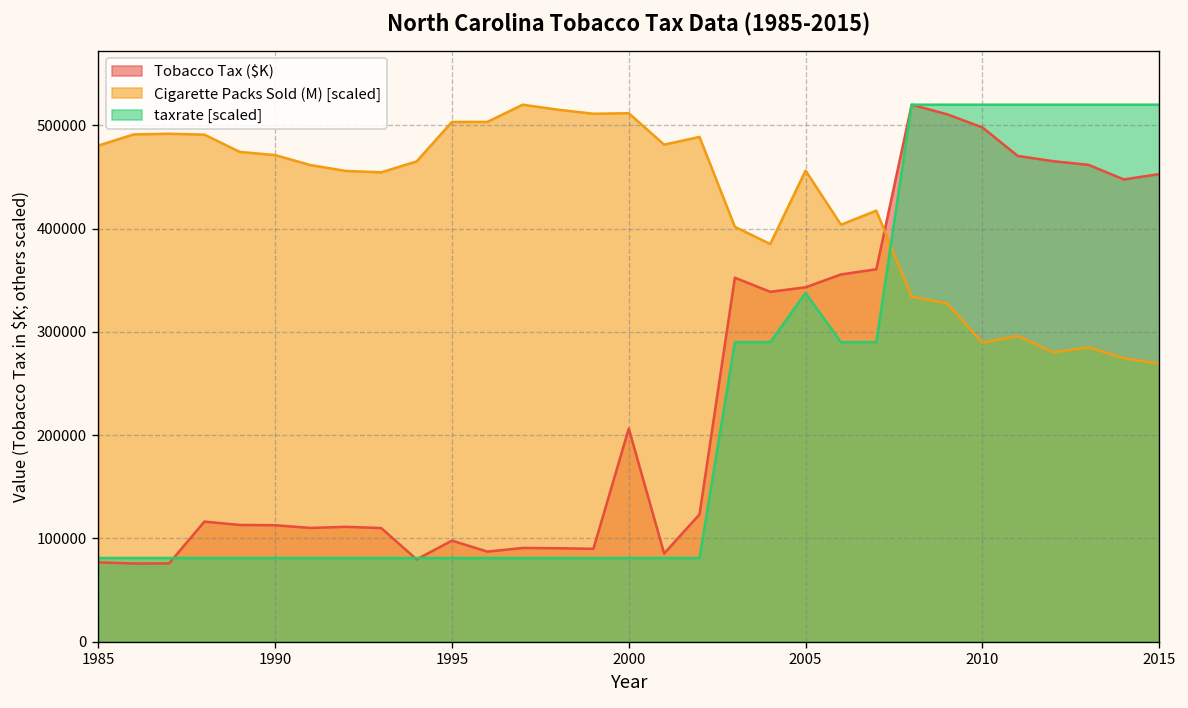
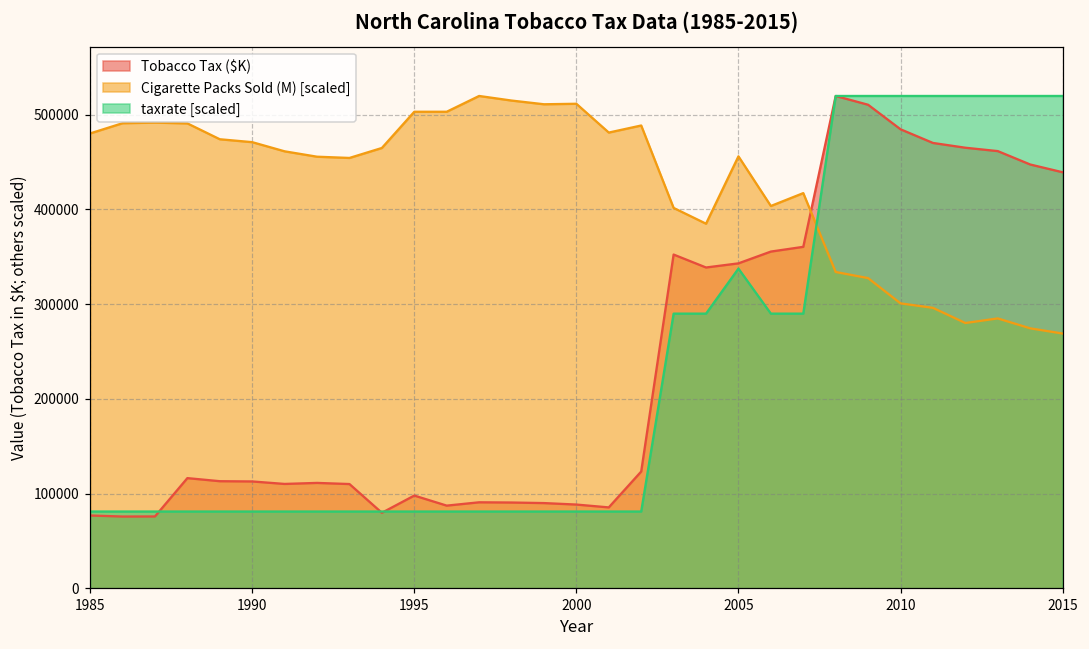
  {
    "Tobacco Tax ($K)": {
      "1985": 80000,
      "1990": 110000,
      "1995": 100000,
-     "2000": 210000,
+     "2000": 90000,
      "2005": 340000,
-     "2010": 500000,
-     "2015": 450000
+     "2010": 480000,
+     "2015": 440000
    },
    "Cigarette Packs Sold (M) [scaled]": {
      "1985": 480000,
      "1990": 470000,
      "1995": 500000,
      "2000": 510000,
      "2005": 460000,
-     "2010": 290000,
+     "2010": 300000,
      "2015": 270000
    },
    "taxrate [scaled]": {
      "1985": 80000,
      "1990": 80000,
      "1995": 80000,
      "2000": 80000,
      "2005": 340000,
      "2010": 520000,
      "2015": 520000
    }
  }
